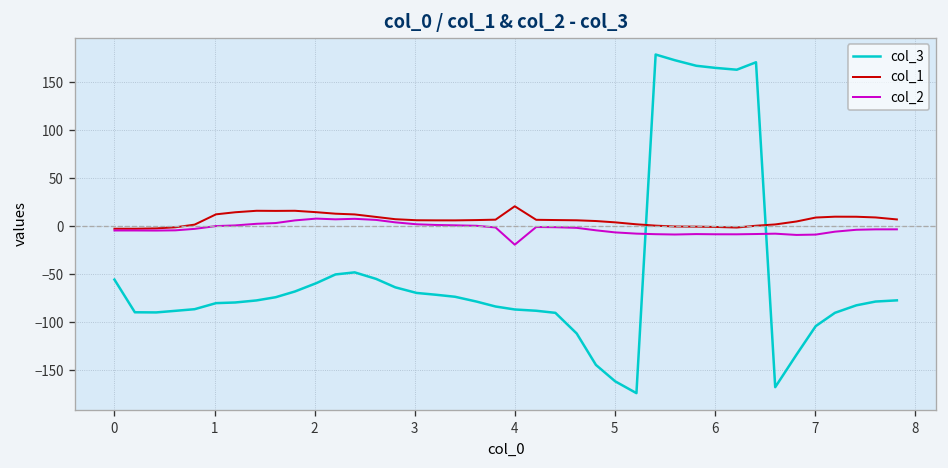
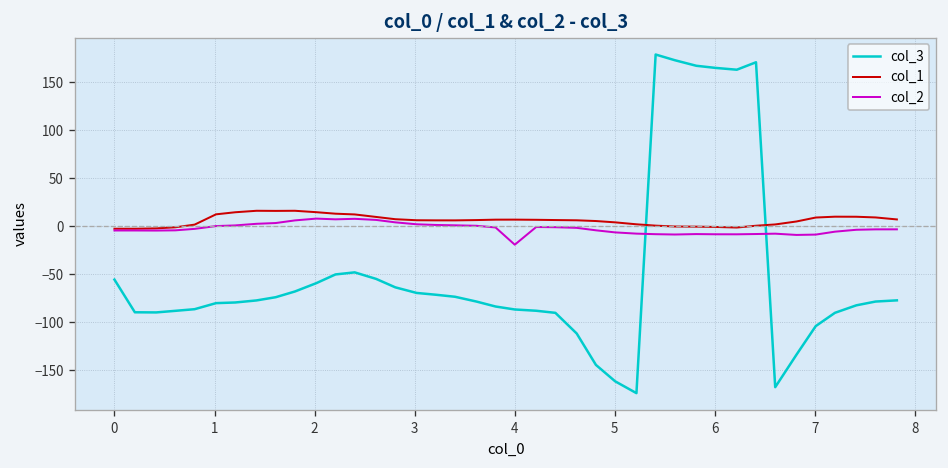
  {
    "col_3": {
      "0": -60,
      "4": -90
    },
    "col_1": {
-     "4": 20
+     "4": 10
    },
    "col_2": {
      "4": -20
    }
  }
